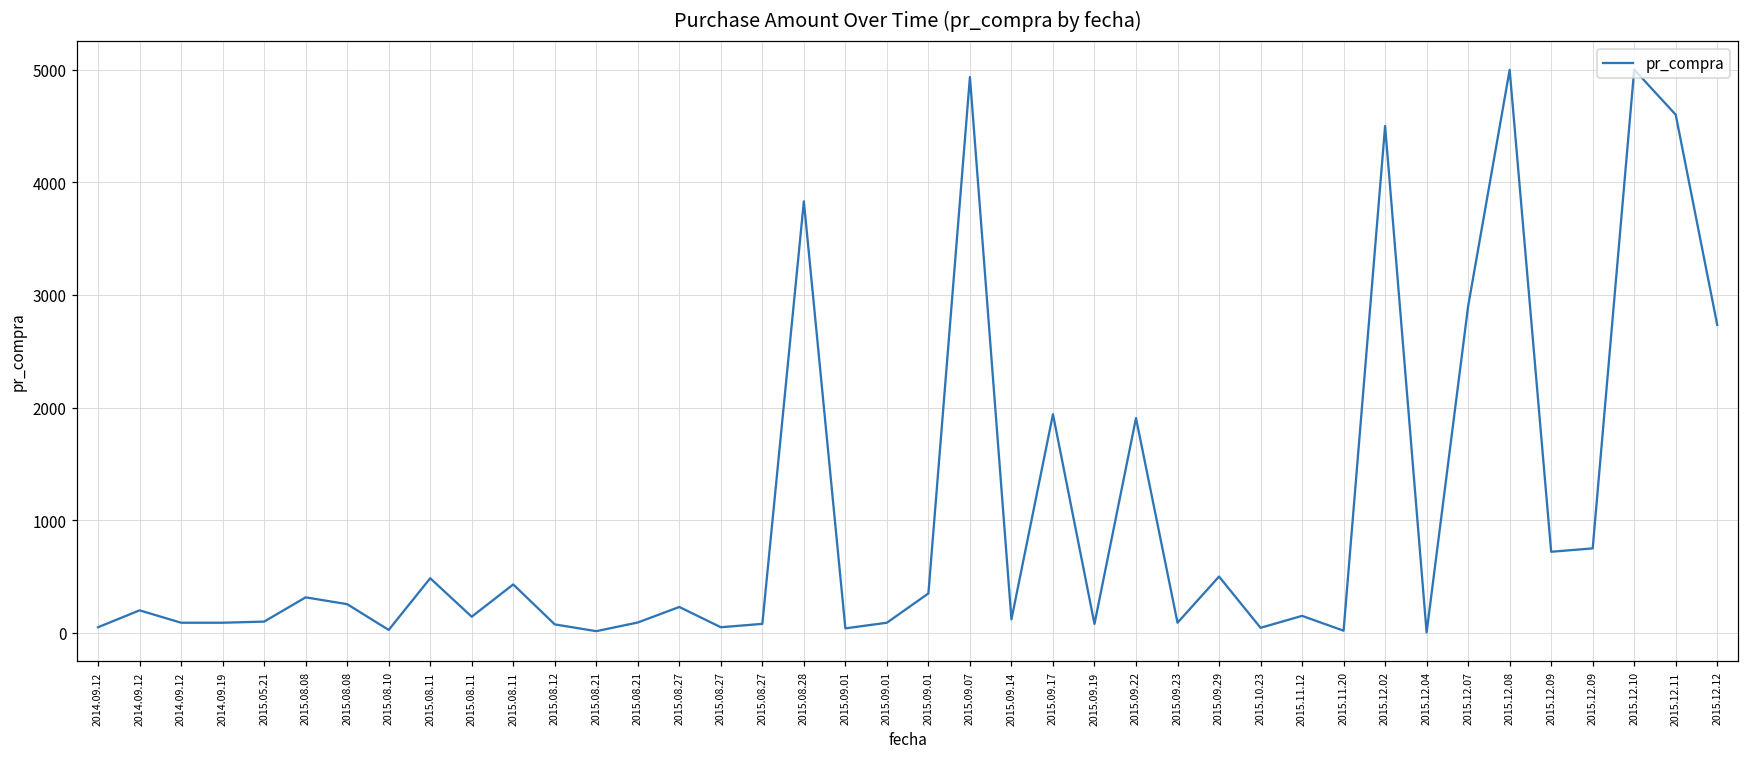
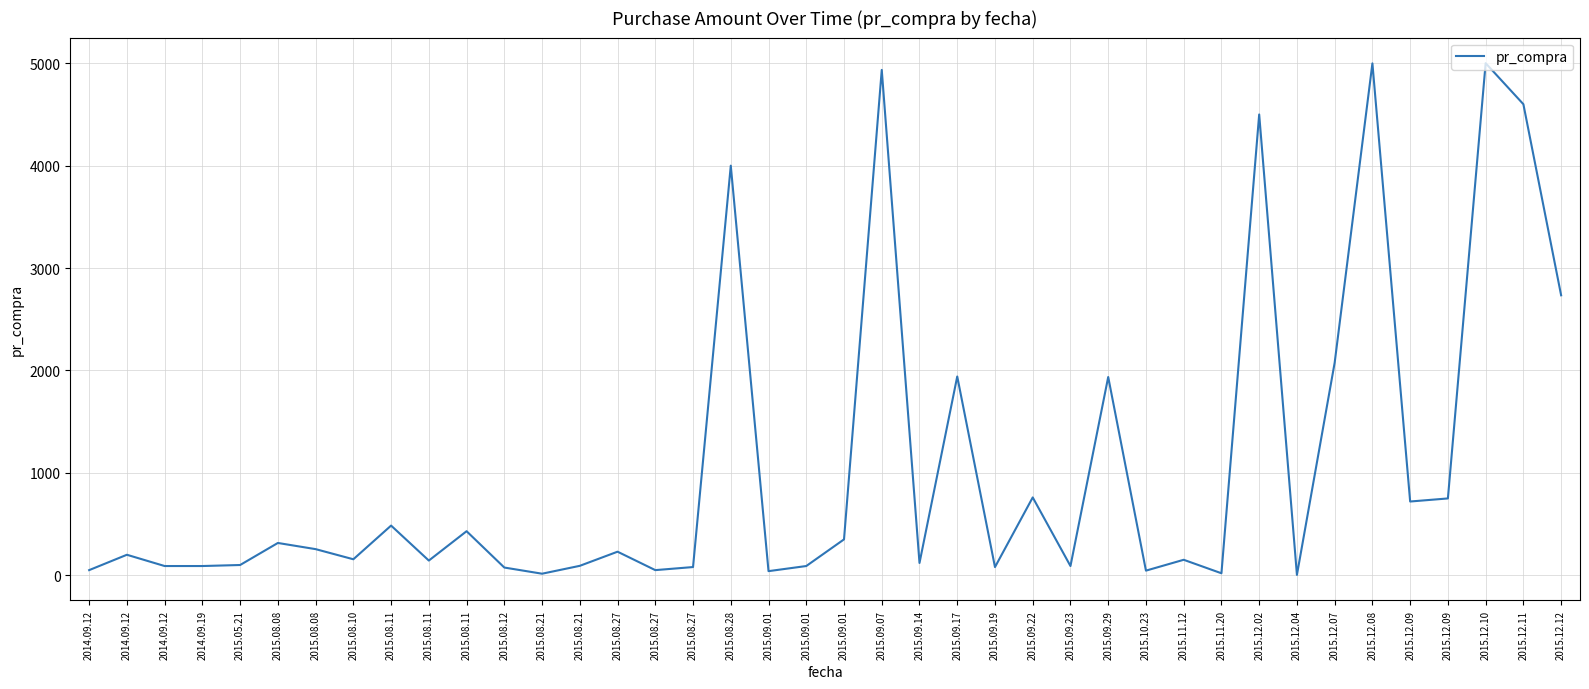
  {
    "2014.09.19": 90,
    "2015.05.21": 100,
-   "2015.08.10": 30,
+   "2015.08.10": 160,
    "2015.08.12": 80,
-   "2015.08.28": 3830,
+   "2015.08.28": 4000,
    "2015.09.07": 4940,
    "2015.09.14": 120,
    "2015.09.17": 1940,
    "2015.09.19": 80,
-   "2015.09.22": 1910,
+   "2015.09.22": 760,
    "2015.09.23": 90,
-   "2015.09.29": 500,
+   "2015.09.29": 1940,
    "2015.10.23": 50,
    "2015.11.12": 150,
    "2015.11.20": 20,
    "2015.12.02": 4500,
    "2015.12.04": 0,
-   "2015.12.07": 2900,
+   "2015.12.07": 2080,
    "2015.12.08": 5000,
    "2015.12.11": 4600,
    "2015.12.12": 2730
  }
